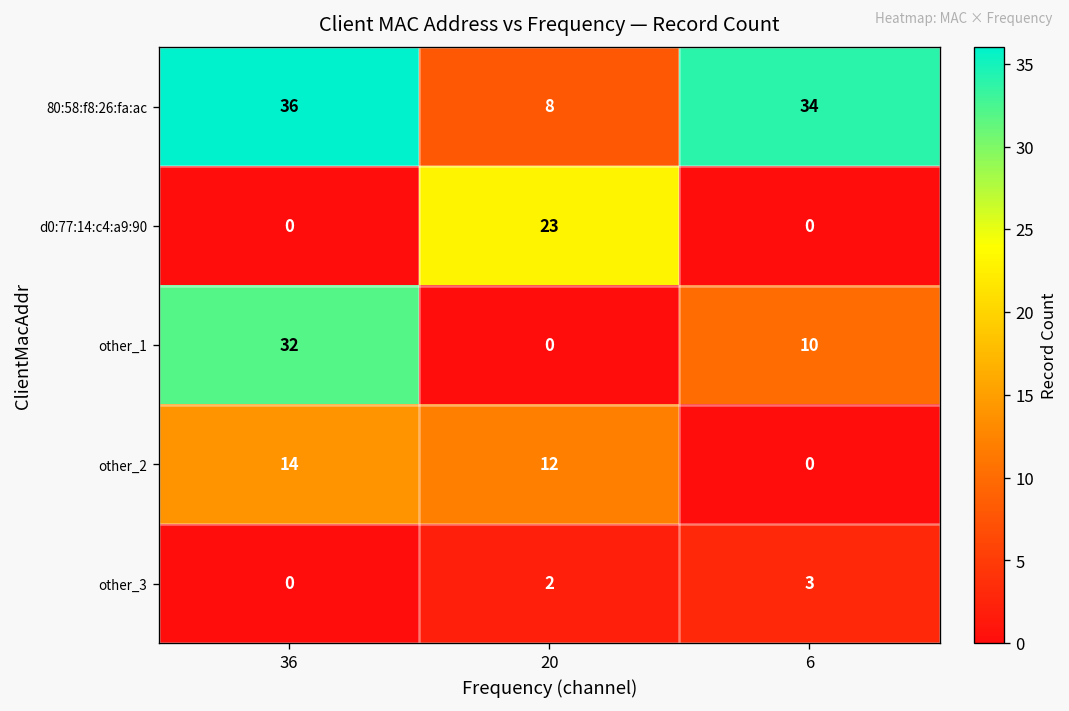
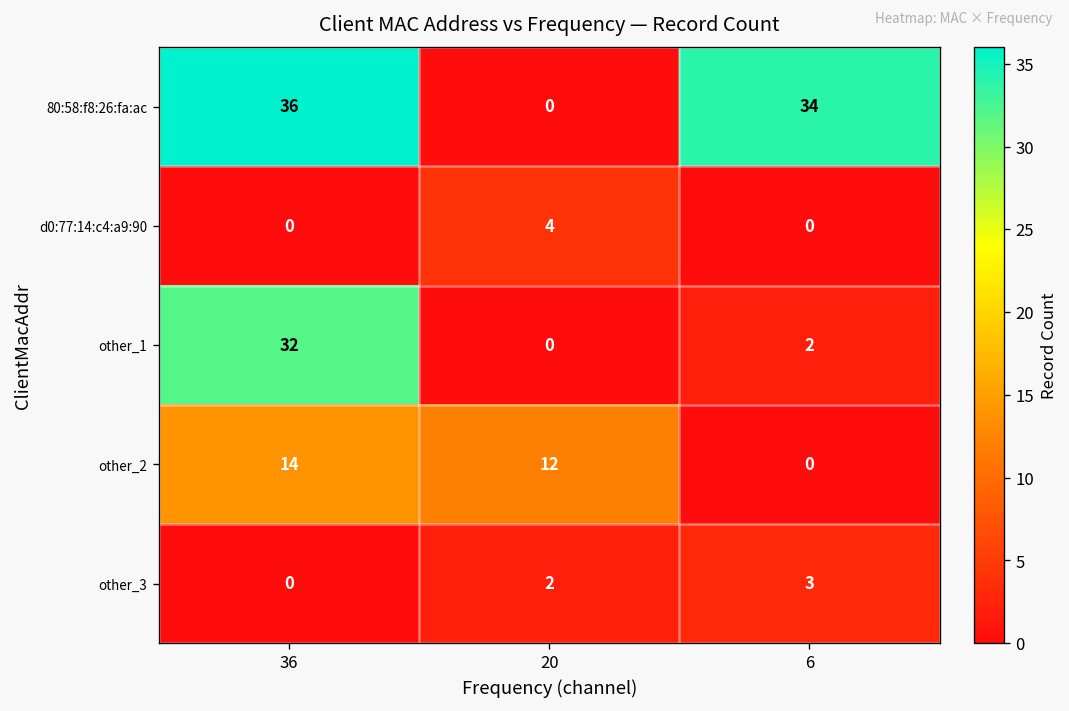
  {
    "80:58:f8:26:fa:ac": {
      "36": 36,
-     "20": 8,
+     "20": 0,
      "6": 34
    },
    "d0:77:14:c4:a9:90": {
      "36": 0,
-     "20": 23,
+     "20": 4,
      "6": 0
    },
    "other_1": {
      "36": 32,
      "20": 0,
-     "6": 10
+     "6": 2
    },
    "other_2": {
      "36": 14,
      "20": 12,
      "6": 0
    },
    "other_3": {
      "36": 0,
      "20": 2,
      "6": 3
    }
  }
